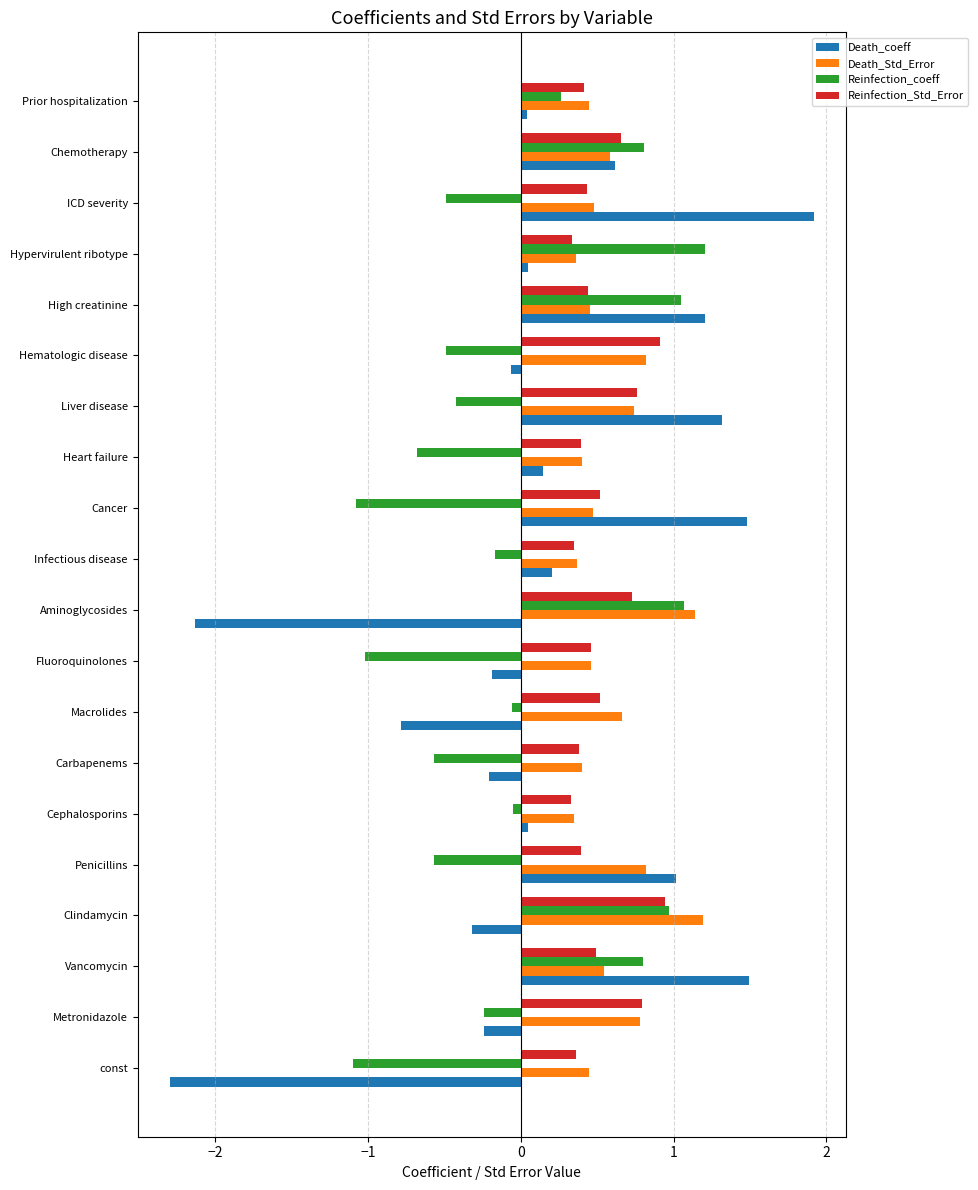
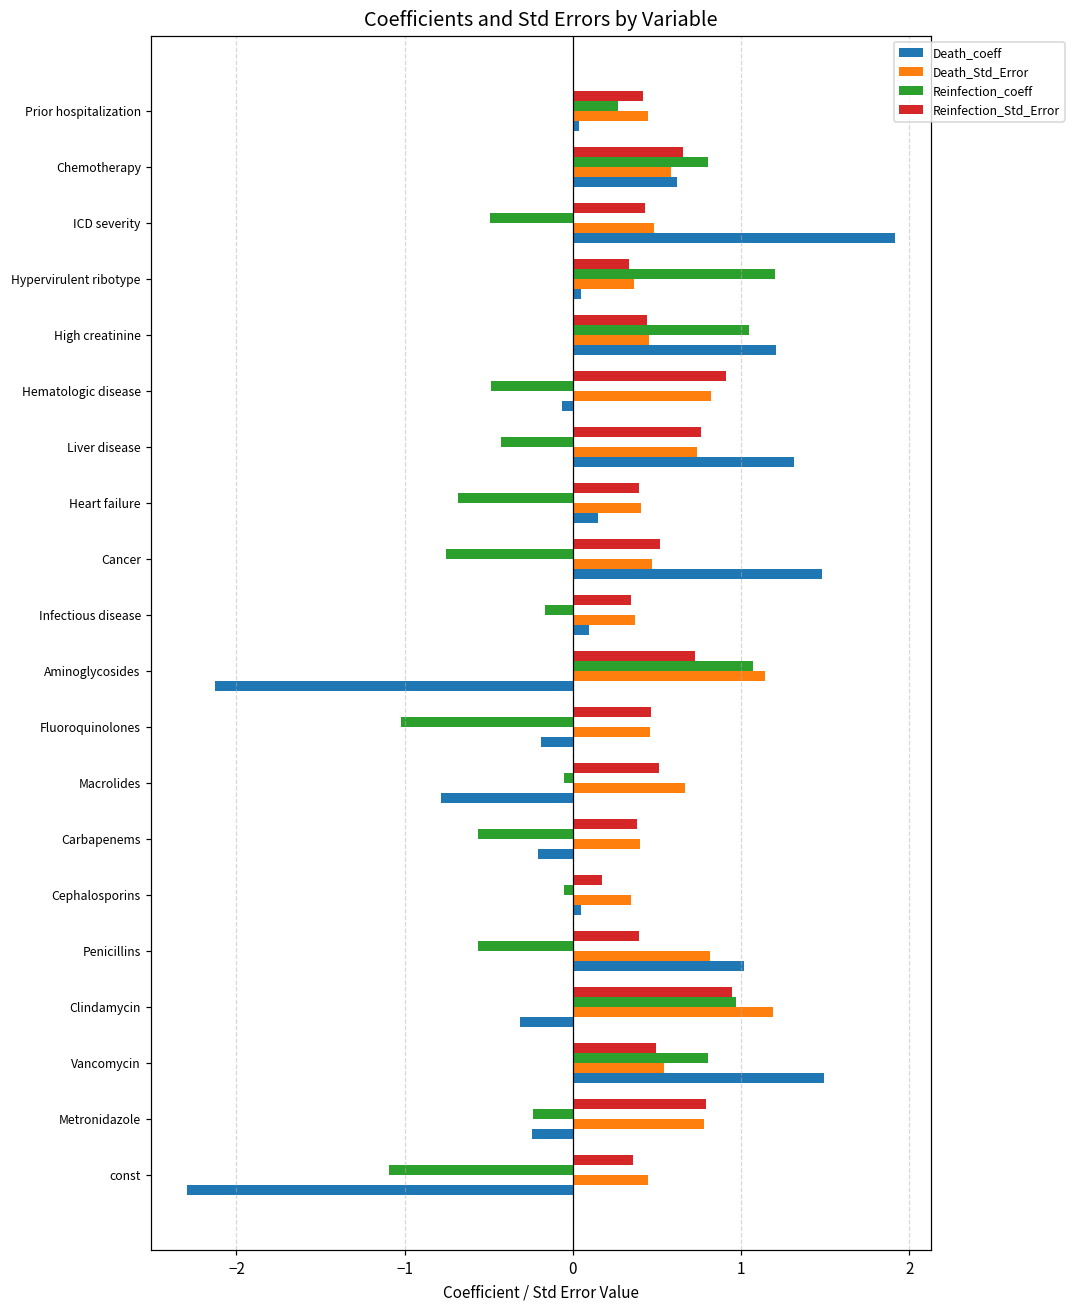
  {
    "Death_coeff": {
      "Prior hospitalization": 0.04,
      "Chemotherapy": 0.62,
      "ICD severity": 1.92,
      "Hypervirulent ribotype": 0.05,
      "High creatinine": 1.21,
      "Hematologic disease": -0.07,
      "Liver disease": 1.31,
      "Heart failure": 0.15,
      "Cancer": 1.48,
-     "Infectious disease": 0.20,
+     "Infectious disease": 0.10,
      "Aminoglycosides": -2.13,
      "Fluoroquinolones": -0.19,
      "Macrolides": -0.78,
      "Carbapenems": -0.21,
      "Cephalosporins": 0.05,
      "Penicillins": 1.02,
      "Clindamycin": -0.32,
      "Vancomycin": 1.50,
      "Metronidazole": -0.24,
      "const": -2.29
    },
    "Death_Std_Error": {
      "Prior hospitalization": 0.45,
      "Chemotherapy": 0.58,
      "ICD severity": 0.48,
      "Hypervirulent ribotype": 0.36,
      "High creatinine": 0.46,
      "Hematologic disease": 0.82,
      "Liver disease": 0.74,
      "Heart failure": 0.40,
      "Cancer": 0.47,
      "Infectious disease": 0.37,
      "Aminoglycosides": 1.14,
      "Fluoroquinolones": 0.46,
      "Macrolides": 0.66,
      "Carbapenems": 0.40,
      "Cephalosporins": 0.35,
      "Penicillins": 0.82,
      "Clindamycin": 1.19,
      "Vancomycin": 0.54,
      "Metronidazole": 0.78,
      "const": 0.44
    },
    "Reinfection_coeff": {
      "Prior hospitalization": 0.27,
      "Chemotherapy": 0.80,
      "ICD severity": -0.49,
      "Hypervirulent ribotype": 1.20,
      "High creatinine": 1.05,
      "Hematologic disease": -0.49,
      "Liver disease": -0.42,
      "Heart failure": -0.68,
-     "Cancer": -1.08,
+     "Cancer": -0.76,
      "Infectious disease": -0.17,
      "Aminoglycosides": 1.07,
      "Fluoroquinolones": -1.02,
      "Macrolides": -0.05,
      "Carbapenems": -0.56,
      "Cephalosporins": -0.05,
      "Penicillins": -0.57,
      "Clindamycin": 0.97,
      "Vancomycin": 0.80,
      "Metronidazole": -0.24,
      "const": -1.10
    },
    "Reinfection_Std_Error": {
      "Prior hospitalization": 0.42,
      "Chemotherapy": 0.66,
      "ICD severity": 0.43,
      "Hypervirulent ribotype": 0.33,
      "High creatinine": 0.44,
      "Hematologic disease": 0.91,
      "Liver disease": 0.76,
      "Heart failure": 0.39,
      "Cancer": 0.52,
      "Infectious disease": 0.35,
      "Aminoglycosides": 0.73,
      "Fluoroquinolones": 0.46,
      "Macrolides": 0.52,
      "Carbapenems": 0.38,
-     "Cephalosporins": 0.33,
+     "Cephalosporins": 0.17,
      "Penicillins": 0.39,
      "Clindamycin": 0.94,
      "Vancomycin": 0.49,
      "Metronidazole": 0.79,
      "const": 0.36
    }
  }
